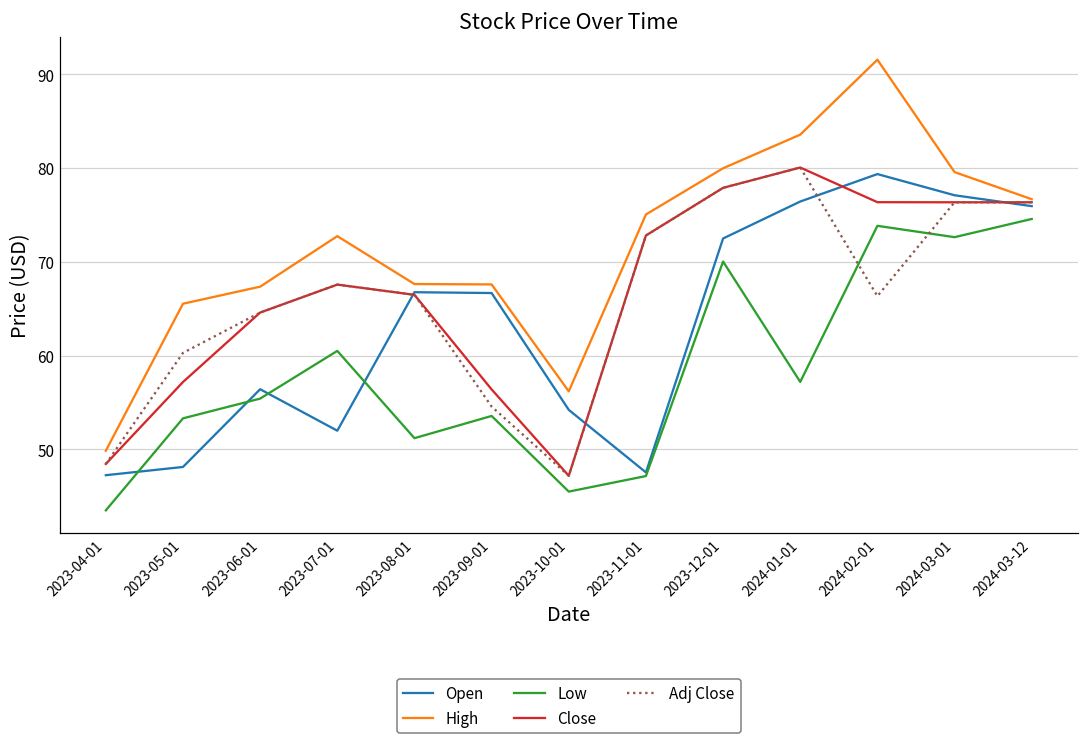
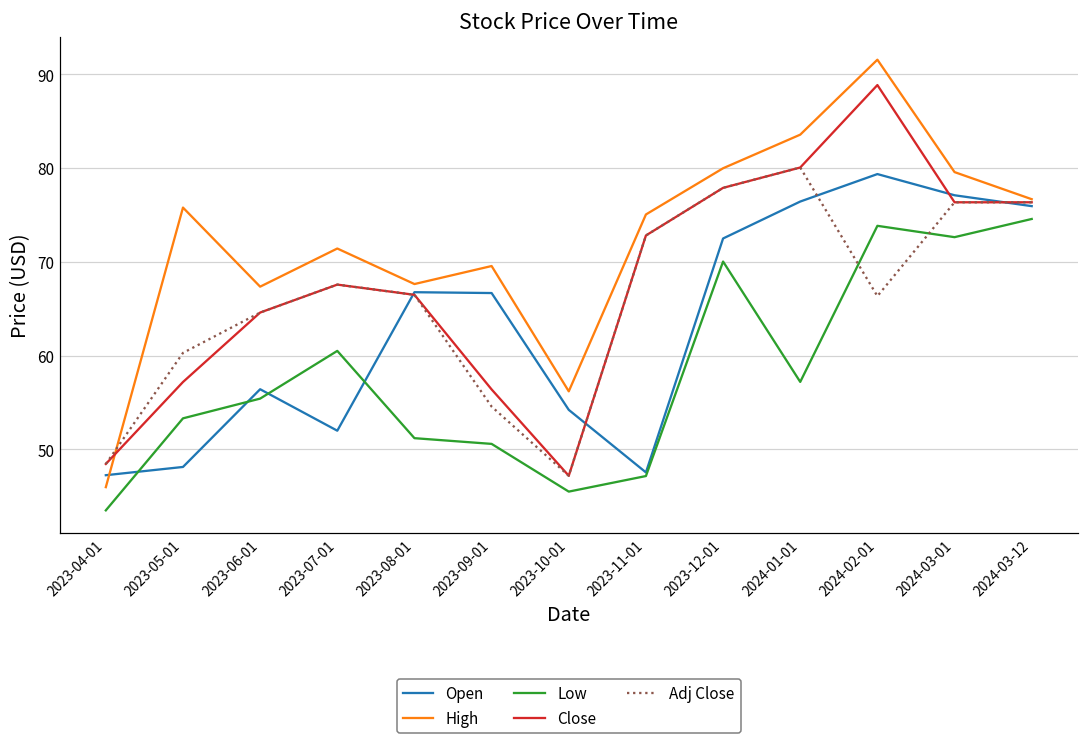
  {
    "Open": {
      "2023-04-01": 47,
      "2023-05-01": 48,
      "2023-06-01": 56,
      "2023-07-01": 52,
      "2023-09-01": 67,
      "2023-10-01": 54,
      "2023-11-01": 48,
      "2023-12-01": 73,
      "2024-01-01": 76,
      "2024-02-01": 79,
      "2024-03-01": 77,
      "2024-03-12": 76
    },
    "High": {
-     "2023-04-01": 50,
-     "2023-05-01": 66,
+     "2023-04-01": 46,
+     "2023-05-01": 76,
      "2023-06-01": 67,
-     "2023-07-01": 73,
+     "2023-07-01": 71,
      "2023-08-01": 68,
-     "2023-09-01": 68,
+     "2023-09-01": 70,
      "2023-10-01": 56,
      "2023-11-01": 75,
      "2023-12-01": 80,
      "2024-01-01": 84,
      "2024-02-01": 92,
      "2024-03-01": 80,
      "2024-03-12": 77
    },
    "Low": {
      "2023-04-01": 44,
      "2023-05-01": 53,
      "2023-06-01": 55,
      "2023-07-01": 61,
      "2023-08-01": 51,
-     "2023-09-01": 54,
+     "2023-09-01": 51,
      "2023-10-01": 46,
      "2023-11-01": 47,
      "2023-12-01": 70,
      "2024-01-01": 57,
      "2024-02-01": 74,
      "2024-03-01": 73,
      "2024-03-12": 75
    },
    "Close": {
      "2023-05-01": 57,
      "2023-09-01": 56,
-     "2024-02-01": 76
+     "2024-02-01": 89
    },
    "Adj Close": {
      "2023-05-01": 60,
      "2023-09-01": 55,
      "2024-02-01": 66
    }
  }
